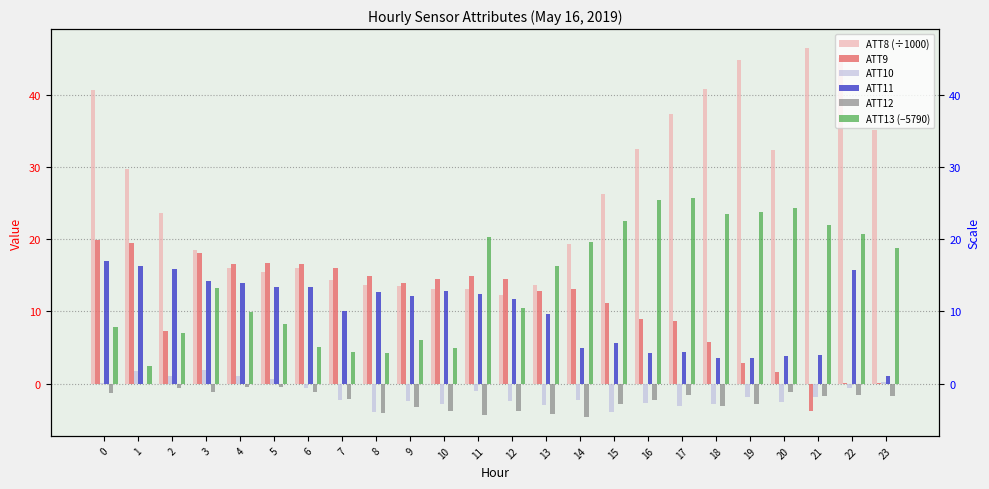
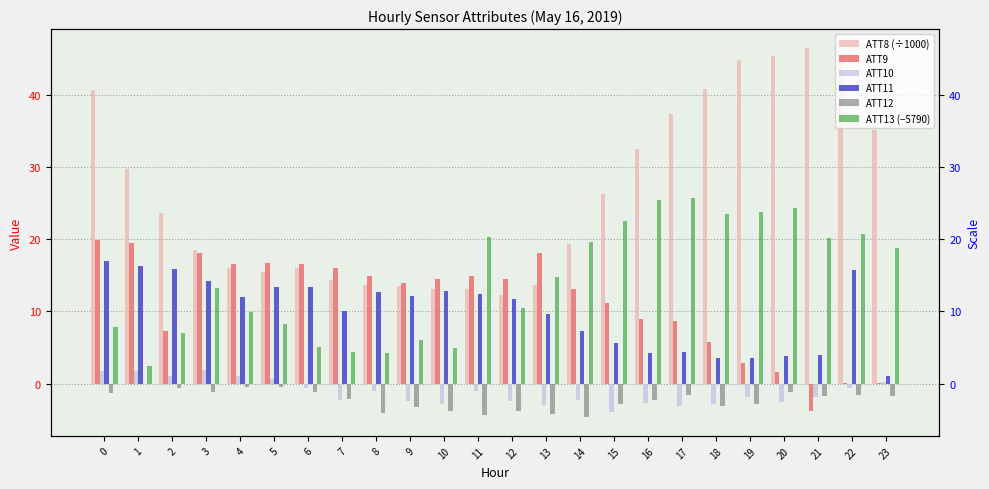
  {
    "ATT8 (÷1000)": {
      "0": 41,
      "1": 30,
      "2": 24,
      "3": 19,
      "4": 16,
      "5": 15,
      "6": 16,
      "7": 14,
      "8": 14,
      "9": 14,
      "10": 13,
      "11": 13,
      "12": 12,
      "13": 14,
      "14": 19,
      "15": 26,
      "16": 32,
      "17": 37,
      "18": 41,
      "19": 45,
-     "20": 32,
+     "20": 45,
      "21": 47,
      "23": 35
    },
    "ATT9": {
      "0": 20,
      "1": 19,
      "2": 7,
      "3": 18,
      "4": 17,
      "5": 17,
      "6": 17,
      "7": 16,
      "8": 15,
      "9": 14,
      "10": 14,
      "11": 15,
      "12": 15,
-     "13": 13,
+     "13": 18,
      "14": 13,
      "15": 11,
      "16": 9,
      "17": 9,
      "18": 6,
      "19": 3,
      "20": 2,
      "21": -4
    },
    "ATT10": {
-     "0": 0,
+     "0": 2,
      "1": 2,
      "2": 1,
      "3": 2,
      "4": 1,
      "5": 1,
      "6": -1,
      "7": -2,
-     "8": -4,
+     "8": -1,
      "9": -2,
      "10": -3,
      "11": -1,
      "12": -2,
      "13": -3,
      "14": -2,
      "15": -4,
      "16": -3,
      "17": -3,
      "18": -3,
      "19": -2,
      "20": -3,
      "21": -2,
      "22": -1
    },
    "ATT11": {
      "0": 17,
      "1": 16,
      "2": 16,
      "3": 14,
-     "4": 14,
+     "4": 12,
      "5": 13,
      "6": 13,
      "7": 10,
      "8": 13,
      "9": 12,
      "10": 13,
      "11": 12,
      "12": 12,
      "13": 10,
-     "14": 5,
+     "14": 7,
      "15": 6,
      "16": 4,
      "17": 4,
      "18": 4,
      "19": 4,
      "20": 4,
      "21": 4,
      "22": 16,
      "23": 1
    },
    "ATT12": {
      "0": -1,
      "2": -1,
      "3": -1,
      "4": -1,
      "5": 0,
      "6": -1,
      "7": -2,
      "8": -4,
      "9": -3,
      "10": -4,
      "11": -4,
      "12": -4,
      "13": -4,
      "14": -5,
      "15": -3,
      "16": -2,
      "17": -2,
      "18": -3,
      "19": -3,
      "20": -1,
      "21": -2,
      "22": -2,
      "23": -2
    },
    "ATT13 (−5790)": {
      "0": 8,
      "1": 2,
      "2": 7,
      "3": 13,
      "4": 10,
      "5": 8,
      "6": 5,
      "7": 4,
      "8": 4,
      "9": 6,
      "10": 5,
      "11": 20,
      "12": 10,
-     "13": 16,
+     "13": 15,
      "14": 20,
      "15": 22,
      "16": 25,
      "17": 26,
      "18": 23,
      "19": 24,
      "20": 24,
-     "21": 22,
+     "21": 20,
      "22": 21,
      "23": 19
    }
  }
